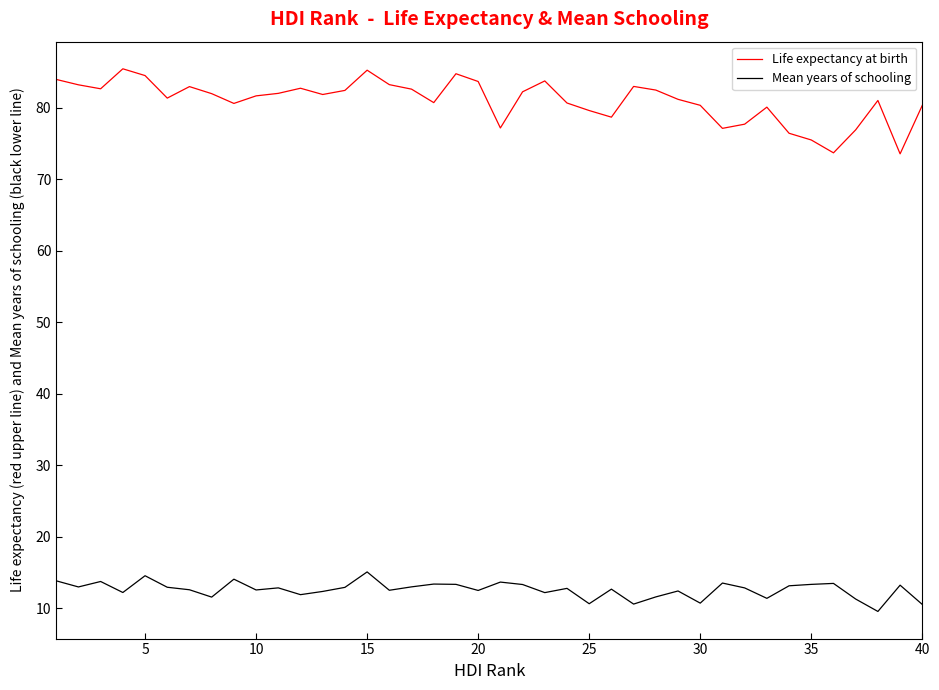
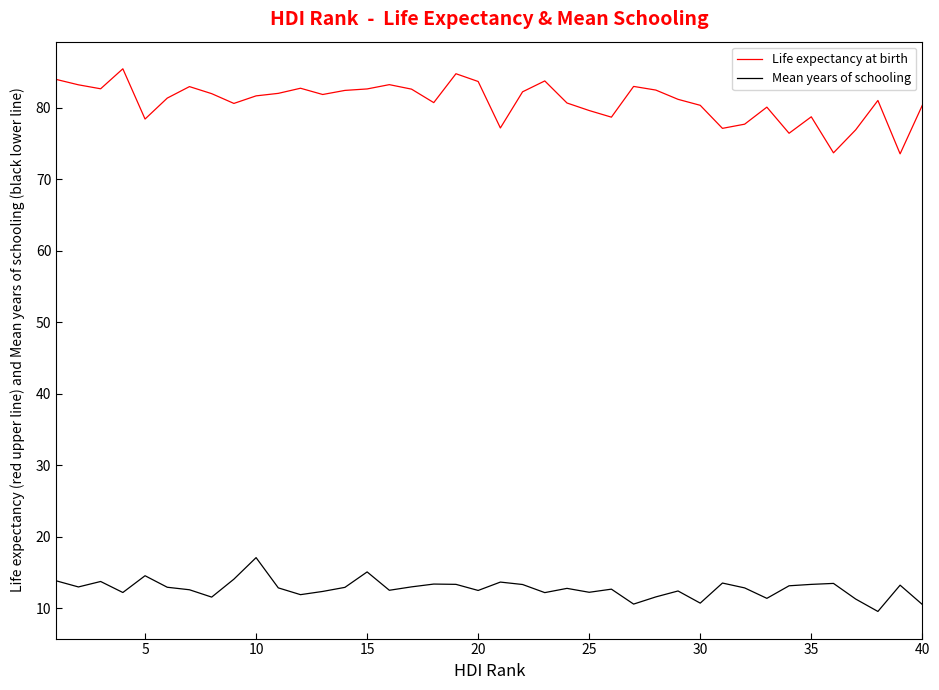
  {
    "Life expectancy at birth": {
-     "5": 85,
+     "5": 78,
      "10": 82,
-     "15": 85,
+     "15": 83,
      "20": 84,
      "25": 80,
      "30": 80,
-     "35": 76,
+     "35": 79,
      "40": 80
    },
    "Mean years of schooling": {
      "5": 15,
-     "10": 13,
+     "10": 17,
      "15": 15,
      "20": 13,
-     "25": 11,
+     "25": 12,
      "30": 11,
      "35": 13,
      "40": 11
    }
  }
